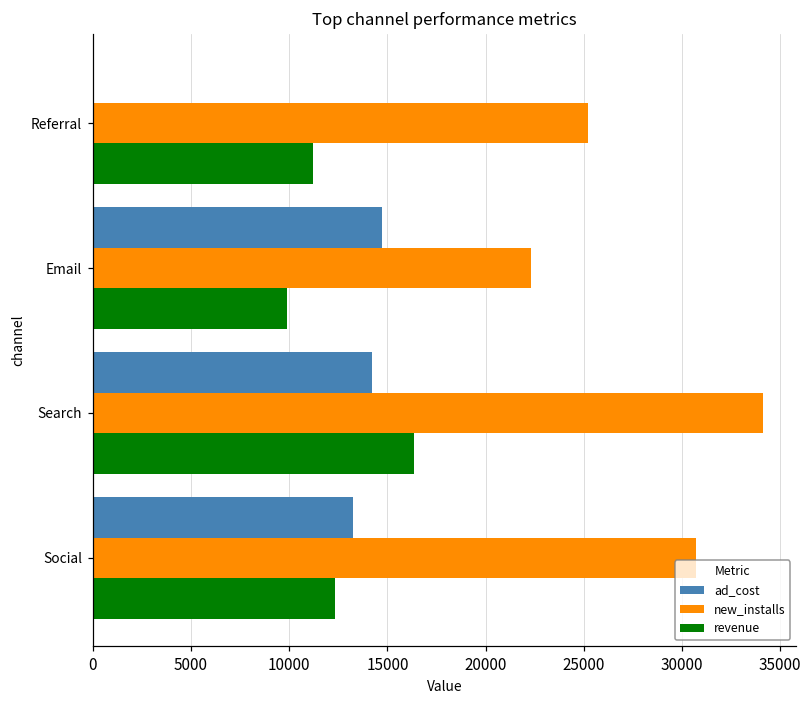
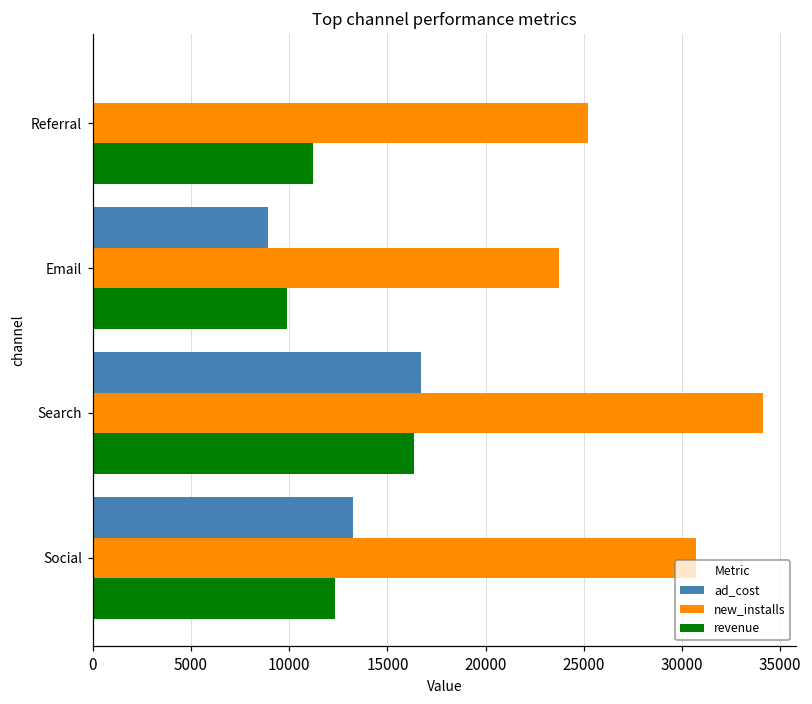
  {
    "ad_cost": {
      "Referral": 0,
-     "Email": 14700,
-     "Search": 14200,
+     "Email": 8900,
+     "Search": 16700,
      "Social": 13300
    },
    "new_installs": {
      "Referral": 25200,
-     "Email": 22300,
+     "Email": 23700,
      "Search": 34100,
      "Social": 30700
    },
    "revenue": {
      "Referral": 11200,
      "Email": 9900,
      "Search": 16400,
      "Social": 12300
    }
  }
